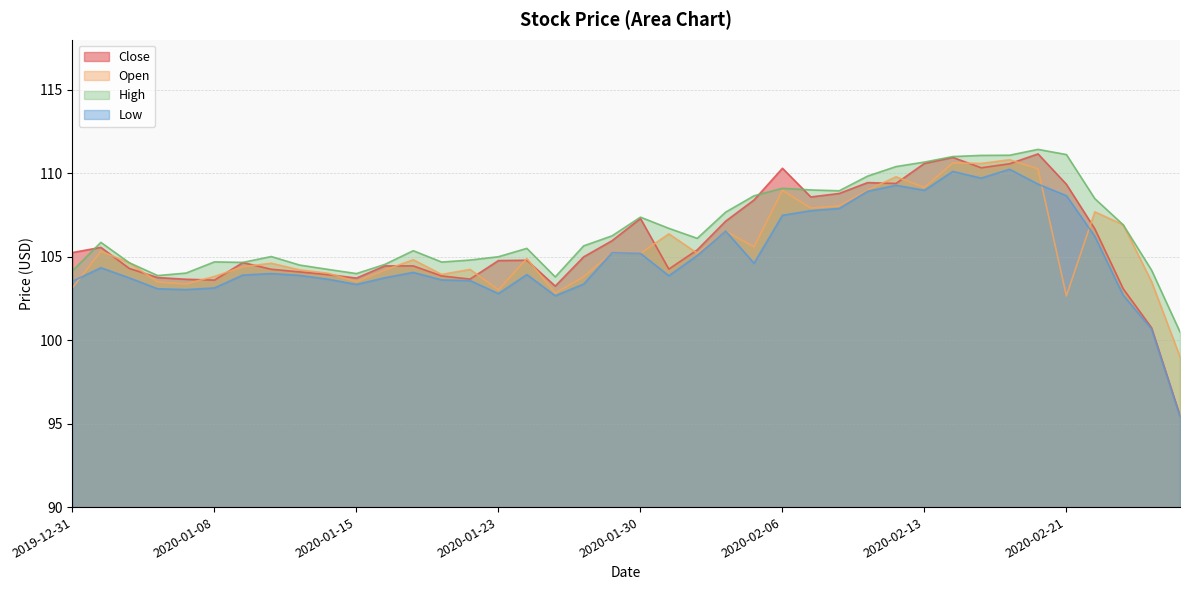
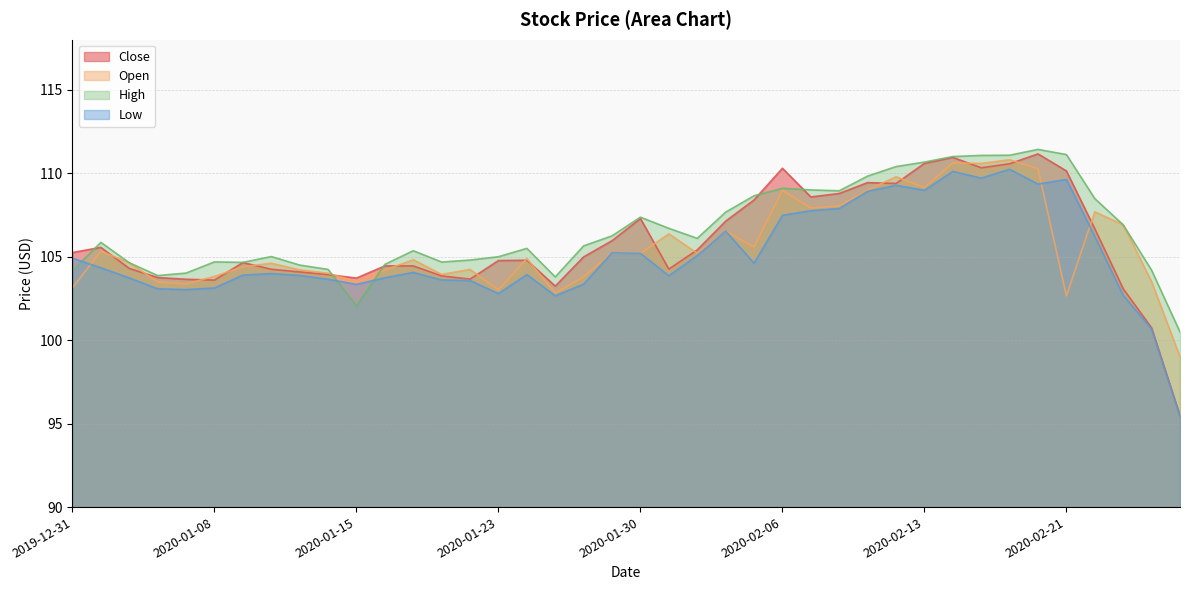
  {
    "Close": {
      "2019-12-31": 105.3,
      "2020-01-08": 103.6,
      "2020-01-15": 103.7,
      "2020-01-23": 104.8,
      "2020-02-06": 110.3,
-     "2020-02-21": 109.3
+     "2020-02-21": 110.1
    },
    "Open": {
      "2019-12-31": 103.1,
      "2020-01-08": 103.8,
      "2020-01-15": 103.5,
      "2020-01-23": 103.0,
      "2020-02-13": 109.2,
      "2020-02-21": 102.6
    },
    "High": {
      "2019-12-31": 104.2,
      "2020-01-08": 104.7,
-     "2020-01-15": 104.0,
+     "2020-01-15": 102.1,
      "2020-01-23": 105.0,
      "2020-02-21": 111.1
    },
    "Low": {
-     "2019-12-31": 103.5,
+     "2019-12-31": 104.9,
      "2020-01-08": 103.1,
      "2020-01-15": 103.3,
      "2020-01-23": 102.8,
      "2020-02-06": 107.5,
      "2020-02-13": 109.0,
-     "2020-02-21": 108.7
+     "2020-02-21": 109.6
    }
  }
